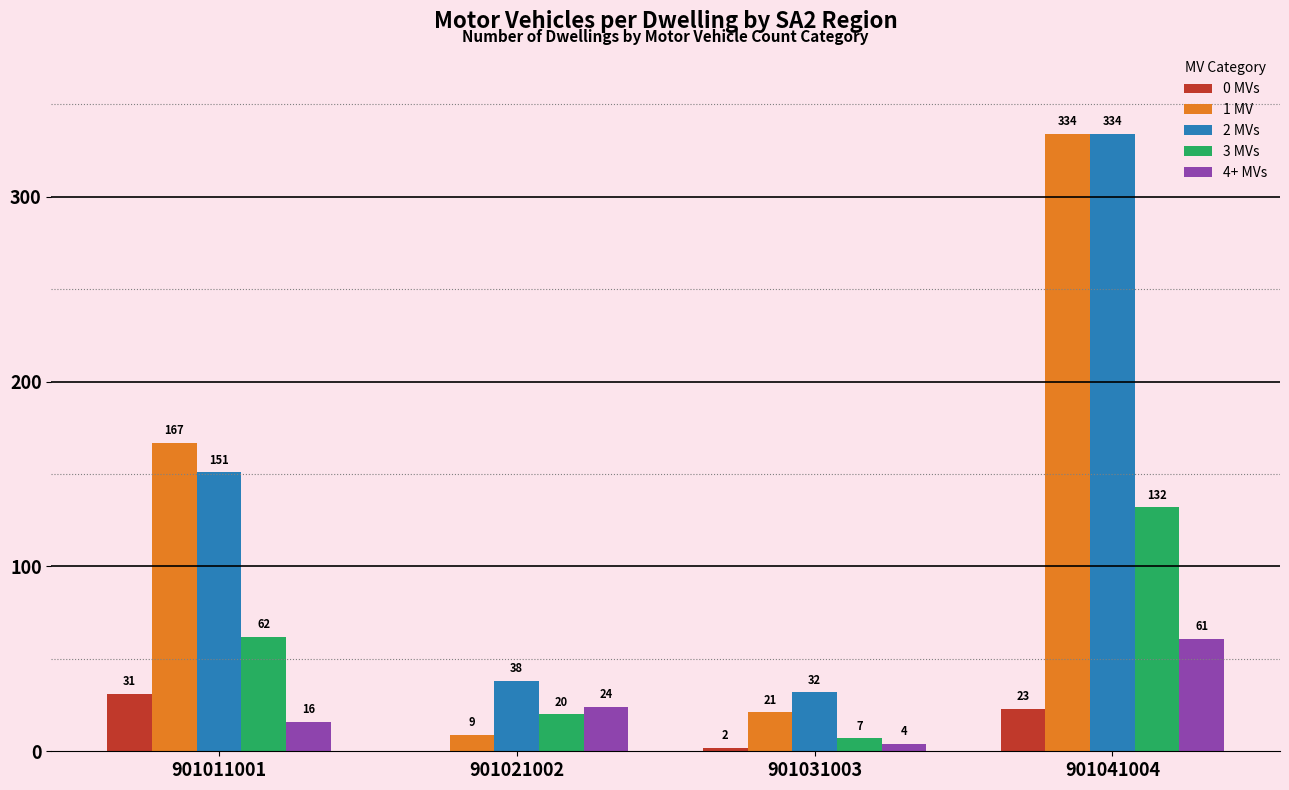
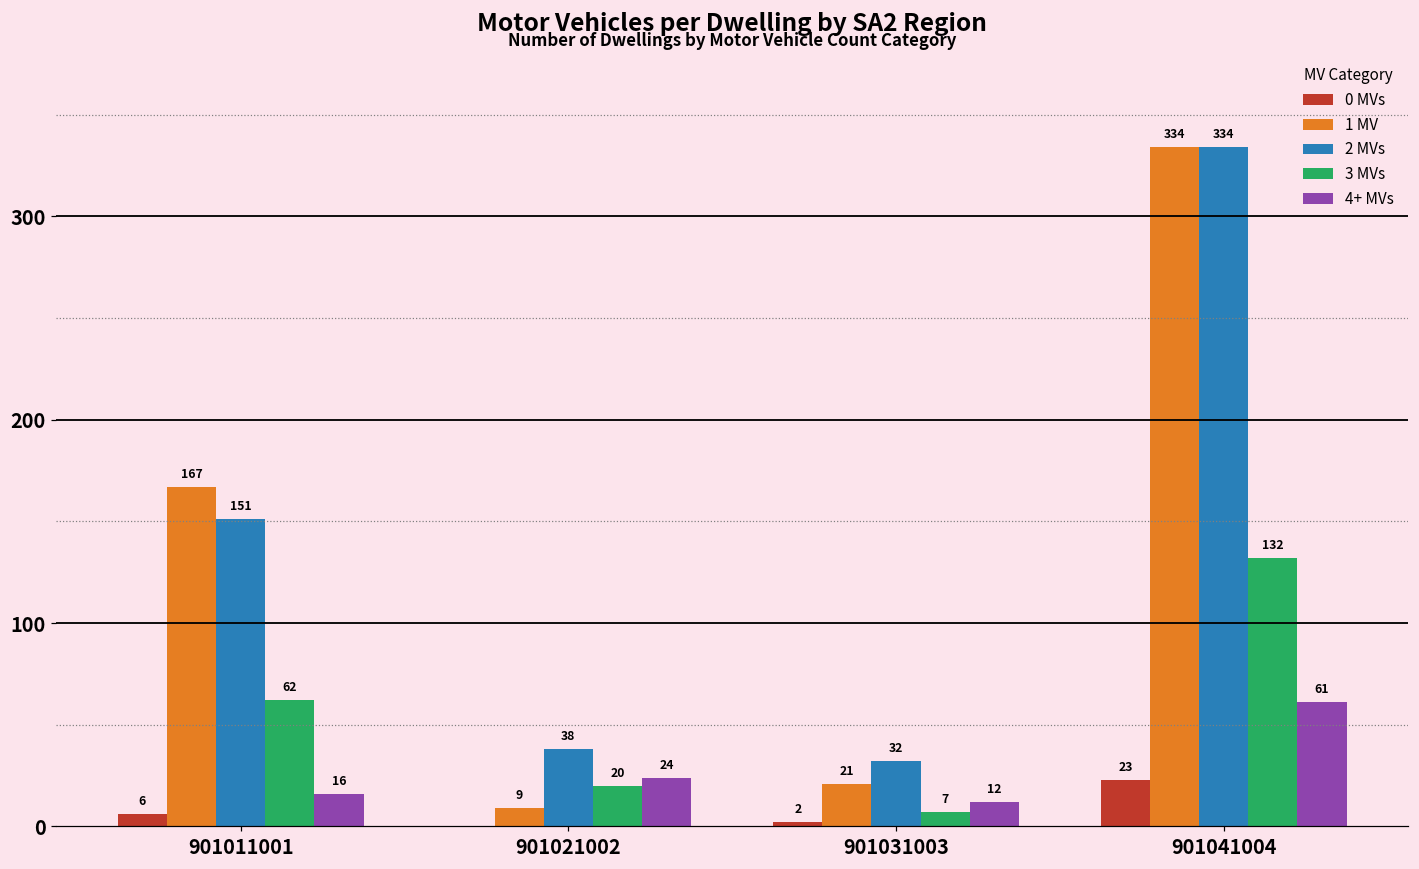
  {
    "0 MVs": {
-     "901011001": 31,
+     "901011001": 6,
      "901031003": 2,
      "901041004": 23
    },
    "1 MV": {
      "901011001": 167,
      "901021002": 9,
      "901031003": 21,
      "901041004": 334
    },
    "2 MVs": {
      "901011001": 151,
      "901021002": 38,
      "901031003": 32,
      "901041004": 334
    },
    "3 MVs": {
      "901011001": 62,
      "901021002": 20,
      "901031003": 7,
      "901041004": 132
    },
    "4+ MVs": {
      "901011001": 16,
      "901021002": 24,
-     "901031003": 4,
+     "901031003": 12,
      "901041004": 61
    }
  }
